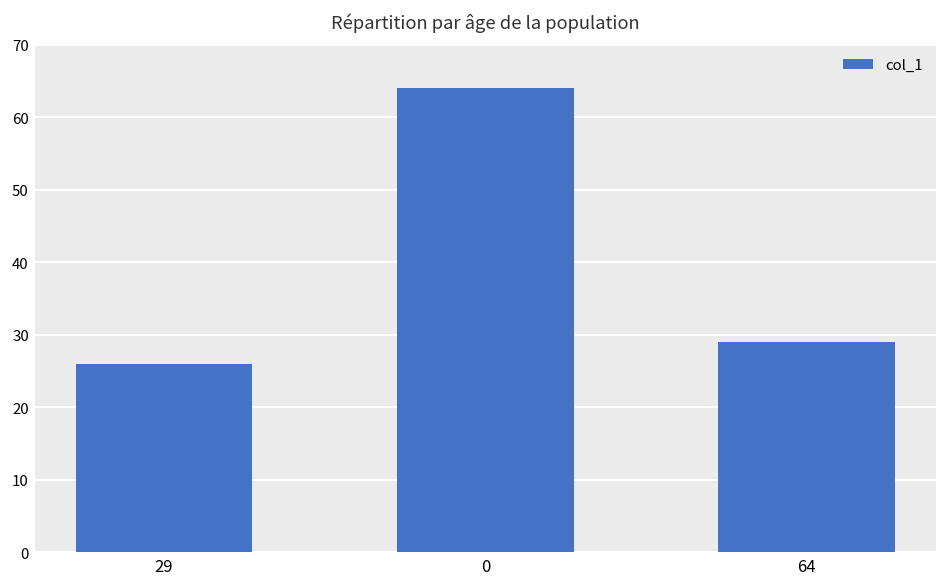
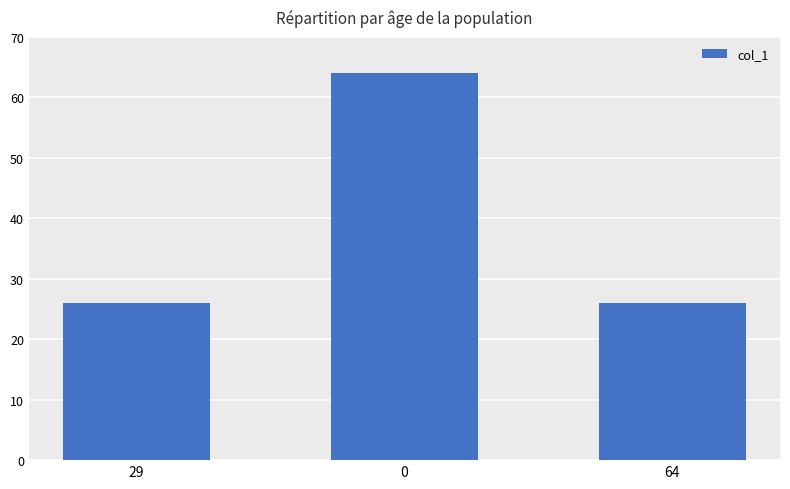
  {
    "29": 26,
    "0": 64,
-   "64": 29
+   "64": 26
  }
